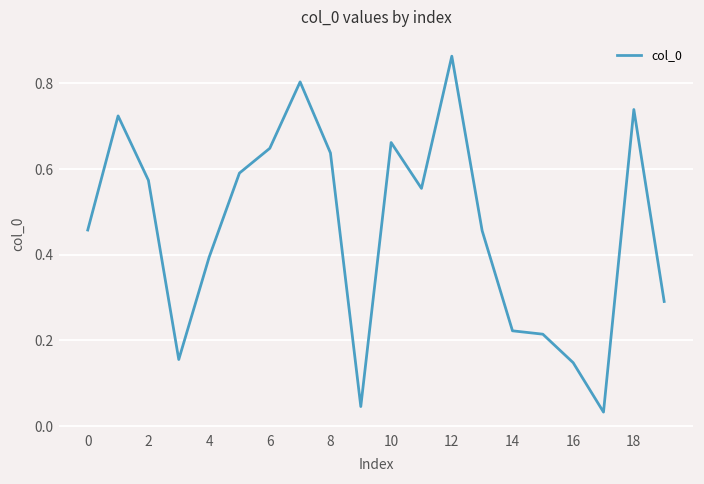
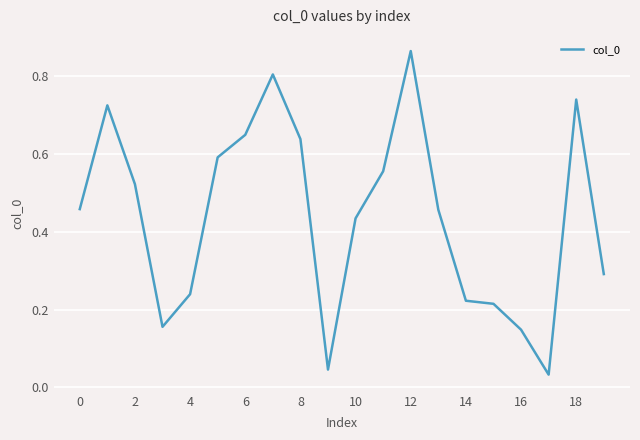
  {
    "0": 0.46,
-   "2": 0.57,
-   "4": 0.39,
+   "2": 0.52,
+   "4": 0.24,
    "6": 0.65,
    "8": 0.64,
-   "10": 0.66,
+   "10": 0.43,
    "12": 0.86,
    "14": 0.22,
    "16": 0.15,
    "18": 0.74
  }
